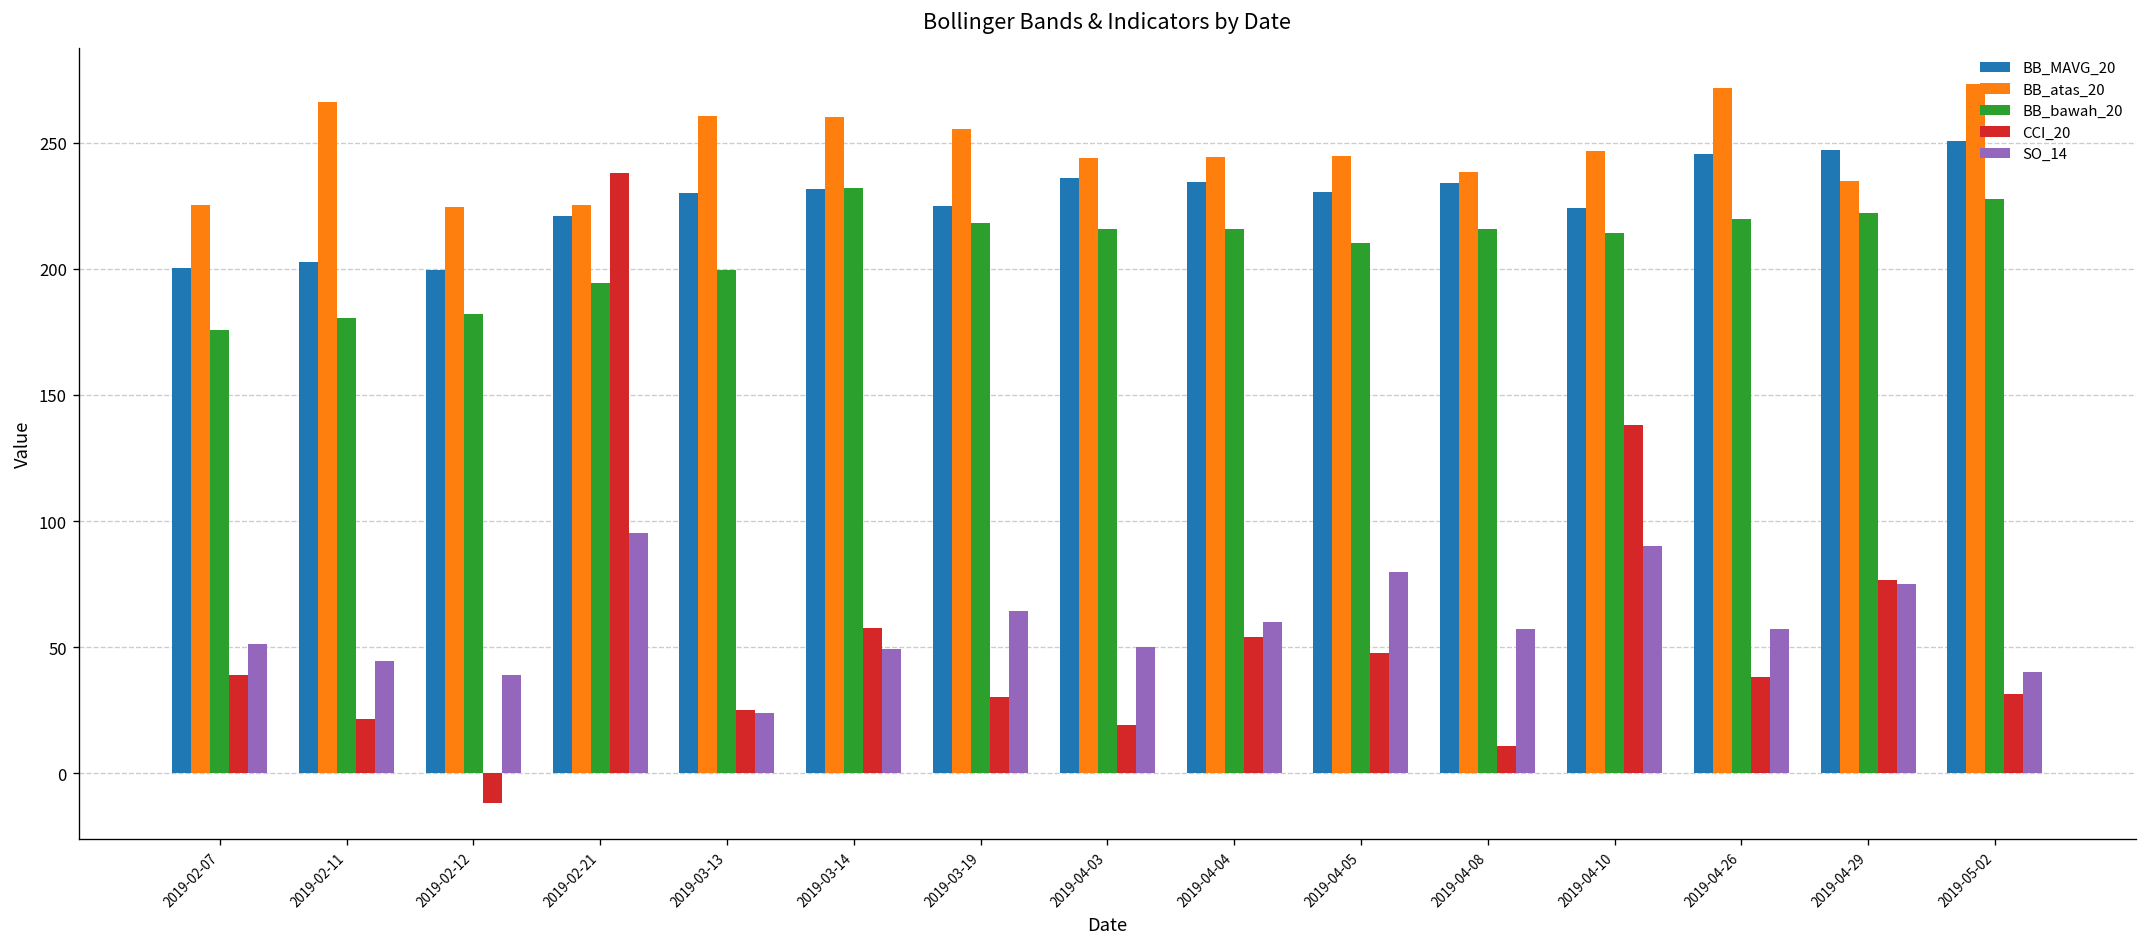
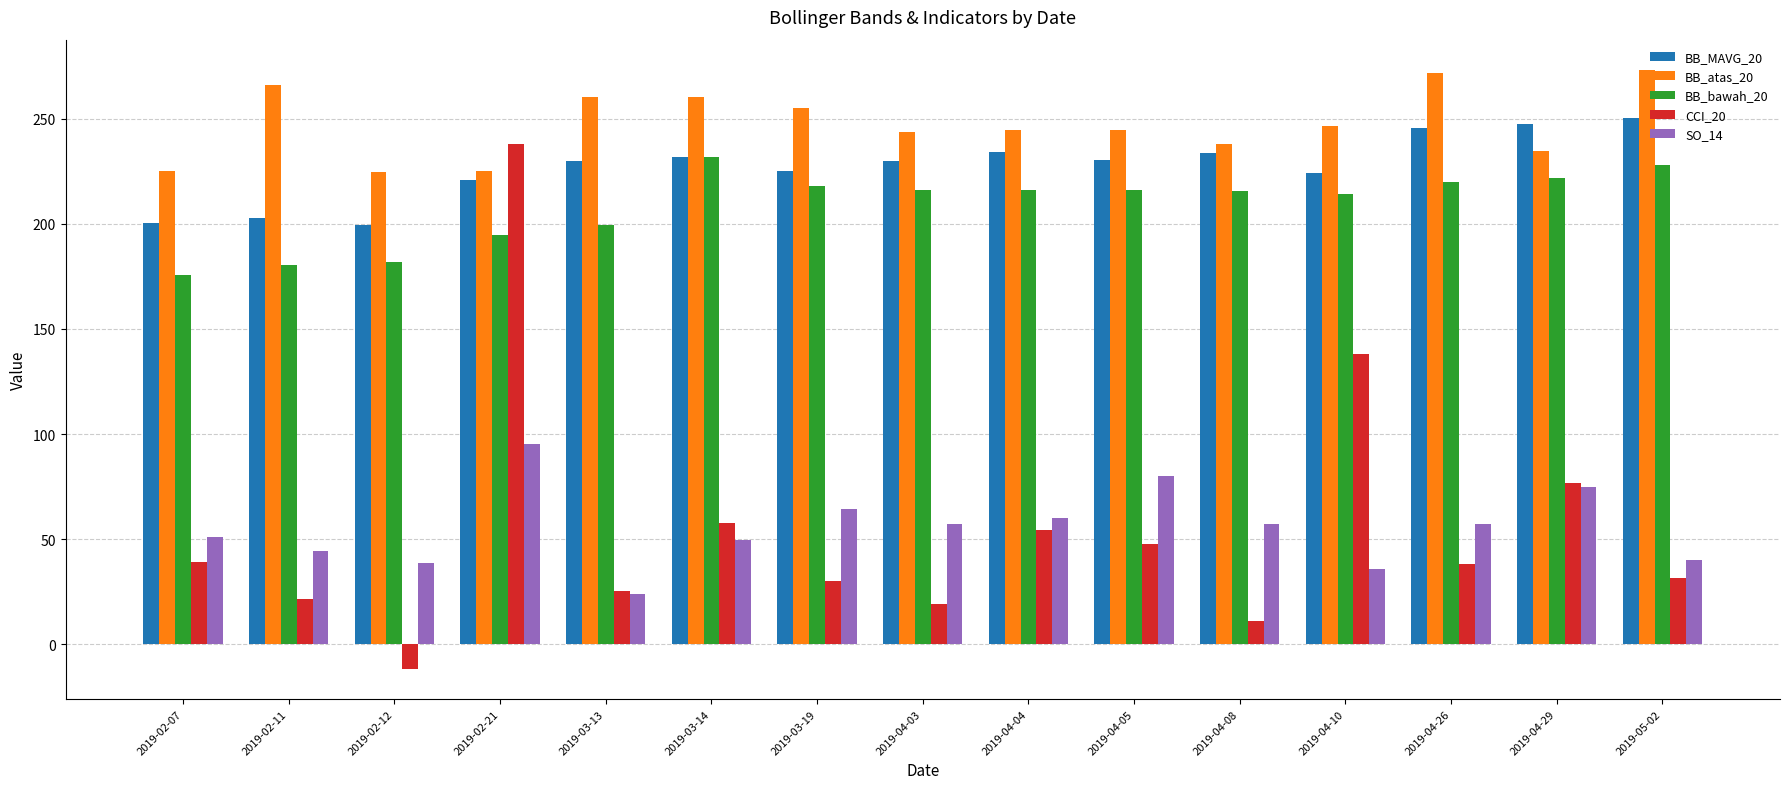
  {
    "BB_MAVG_20": {
      "2019-02-07": 201,
      "2019-02-11": 203,
      "2019-02-12": 199,
      "2019-02-21": 221,
      "2019-03-13": 230,
      "2019-03-14": 232,
      "2019-03-19": 225,
-     "2019-04-03": 236,
+     "2019-04-03": 230,
      "2019-04-04": 234,
      "2019-04-05": 230,
      "2019-04-08": 234,
      "2019-04-10": 224,
      "2019-04-26": 246,
      "2019-04-29": 247,
      "2019-05-02": 251
    },
    "BB_atas_20": {
      "2019-02-07": 225,
      "2019-02-11": 266,
      "2019-02-12": 225,
      "2019-02-21": 225,
      "2019-03-13": 261,
      "2019-03-14": 260,
      "2019-03-19": 255,
      "2019-04-03": 244,
      "2019-04-04": 244,
      "2019-04-05": 245,
      "2019-04-08": 238,
      "2019-04-10": 247,
      "2019-04-26": 272,
      "2019-04-29": 235,
      "2019-05-02": 273
    },
    "BB_bawah_20": {
      "2019-02-07": 176,
      "2019-02-11": 181,
      "2019-02-12": 182,
      "2019-02-21": 195,
      "2019-03-13": 199,
      "2019-03-14": 232,
      "2019-03-19": 218,
      "2019-04-03": 216,
      "2019-04-04": 216,
-     "2019-04-05": 210,
+     "2019-04-05": 216,
      "2019-04-08": 216,
      "2019-04-10": 214,
      "2019-04-26": 220,
      "2019-04-29": 222,
      "2019-05-02": 228
    },
    "CCI_20": {
      "2019-02-07": 39,
      "2019-02-11": 22,
      "2019-02-12": -12,
      "2019-02-21": 238,
      "2019-03-13": 25,
      "2019-03-14": 58,
      "2019-03-19": 30,
      "2019-04-03": 19,
      "2019-04-04": 54,
      "2019-04-05": 48,
      "2019-04-08": 11,
      "2019-04-10": 138,
      "2019-04-26": 38,
      "2019-04-29": 77,
      "2019-05-02": 32
    },
    "SO_14": {
      "2019-02-07": 51,
      "2019-02-11": 44,
      "2019-02-12": 39,
      "2019-02-21": 95,
      "2019-03-13": 24,
      "2019-03-14": 49,
      "2019-03-19": 64,
-     "2019-04-03": 50,
+     "2019-04-03": 57,
      "2019-04-04": 60,
      "2019-04-05": 80,
      "2019-04-08": 57,
-     "2019-04-10": 90,
+     "2019-04-10": 36,
      "2019-04-26": 57,
      "2019-04-29": 75,
      "2019-05-02": 40
    }
  }
